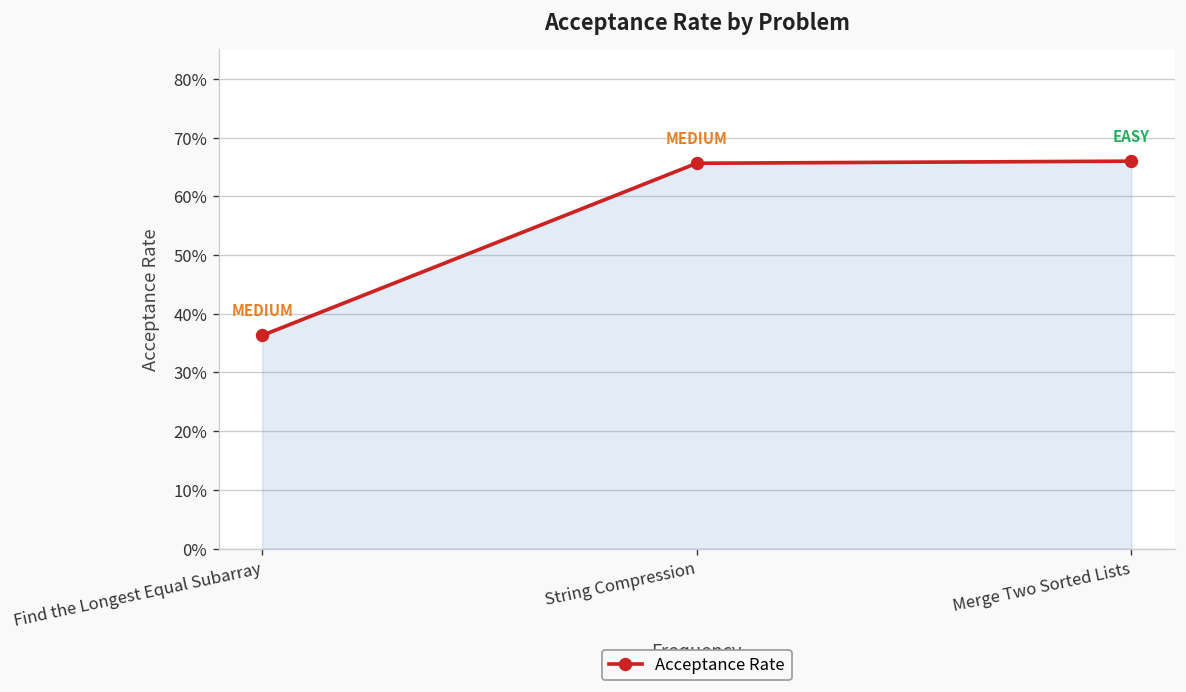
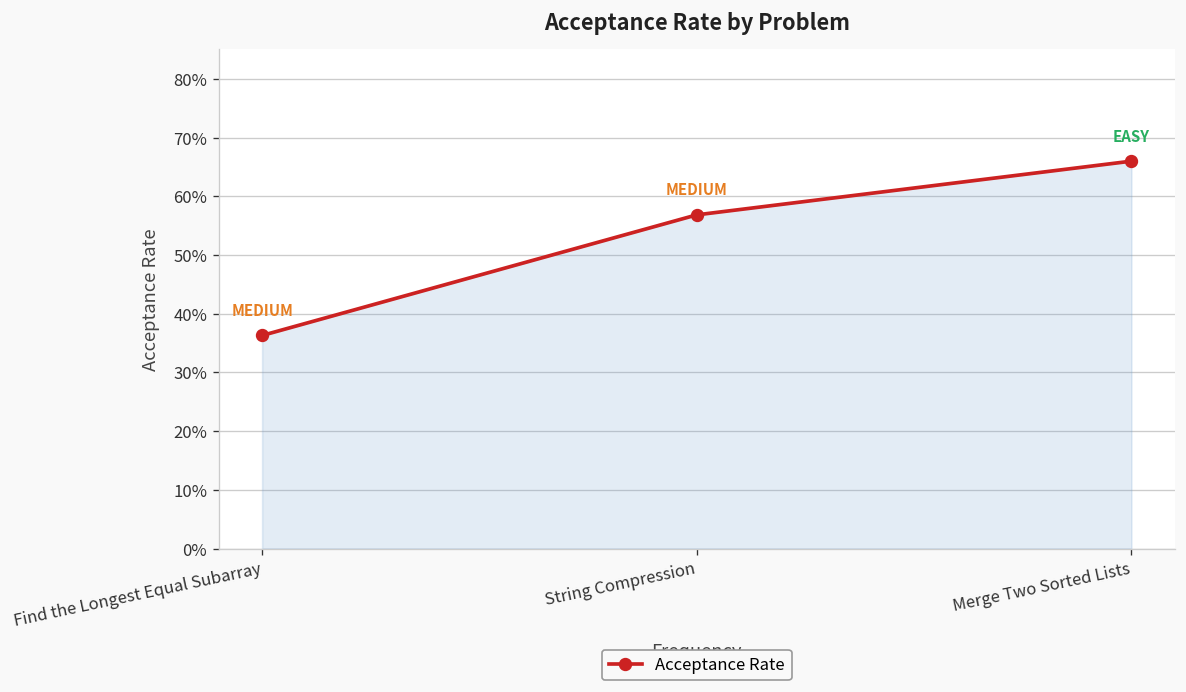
  {
    "Find the Longest Equal Subarray": "36%",
-   "String Compression": "66%",
+   "String Compression": "57%",
    "Merge Two Sorted Lists": "66%"
  }
